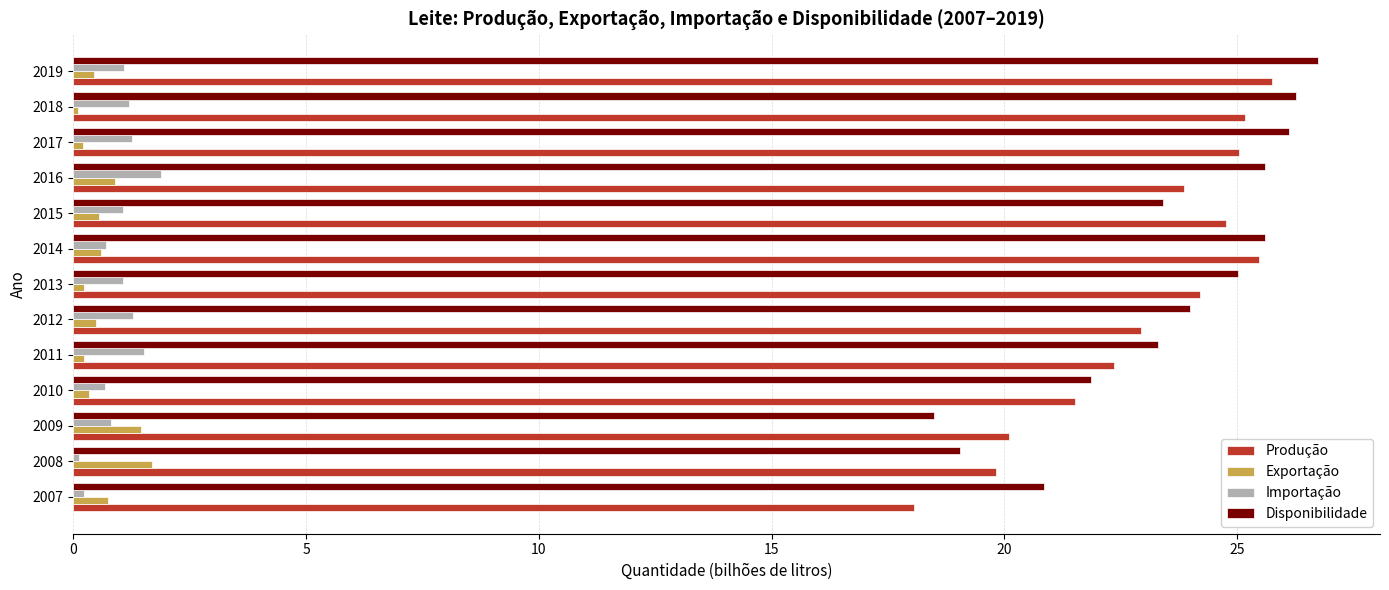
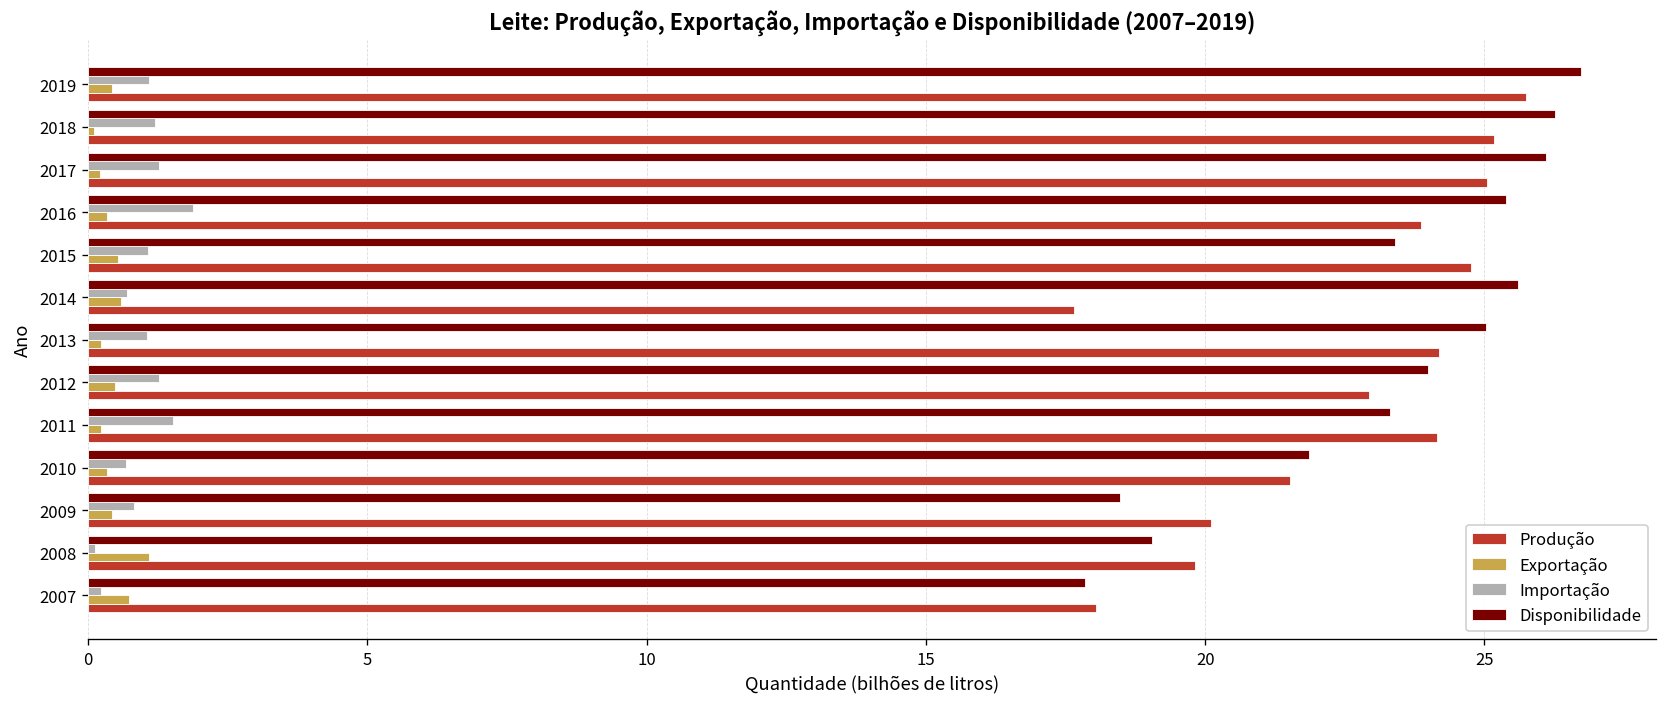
  {
    "Produção": {
      "2019": 25.7,
      "2018": 25.2,
      "2017": 25.1,
      "2016": 23.9,
      "2015": 24.8,
-     "2014": 25.5,
+     "2014": 17.6,
      "2013": 24.2,
      "2012": 22.9,
-     "2011": 22.4,
+     "2011": 24.1,
      "2010": 21.5,
      "2009": 20.1,
      "2008": 19.8,
      "2007": 18.1
    },
    "Exportação": {
      "2019": 0.4,
      "2018": 0.1,
      "2017": 0.2,
-     "2016": 0.9,
+     "2016": 0.3,
      "2015": 0.5,
      "2014": 0.6,
      "2013": 0.2,
      "2012": 0.5,
      "2011": 0.2,
      "2010": 0.3,
-     "2009": 1.5,
-     "2008": 1.7,
+     "2009": 0.4,
+     "2008": 1.1,
      "2007": 0.7
    },
    "Importação": {
      "2019": 1.1,
      "2018": 1.2,
      "2017": 1.3,
      "2016": 1.9,
      "2015": 1.1,
      "2014": 0.7,
      "2013": 1.1,
      "2012": 1.3,
      "2011": 1.5,
      "2010": 0.7,
      "2009": 0.8,
      "2008": 0.1,
      "2007": 0.2
    },
    "Disponibilidade": {
      "2019": 26.7,
      "2018": 26.3,
      "2017": 26.1,
-     "2016": 25.6,
+     "2016": 25.4,
      "2015": 23.4,
      "2014": 25.6,
      "2013": 25.0,
      "2012": 24.0,
      "2011": 23.3,
      "2010": 21.9,
      "2009": 18.5,
      "2008": 19.1,
-     "2007": 20.9
+     "2007": 17.9
    }
  }
